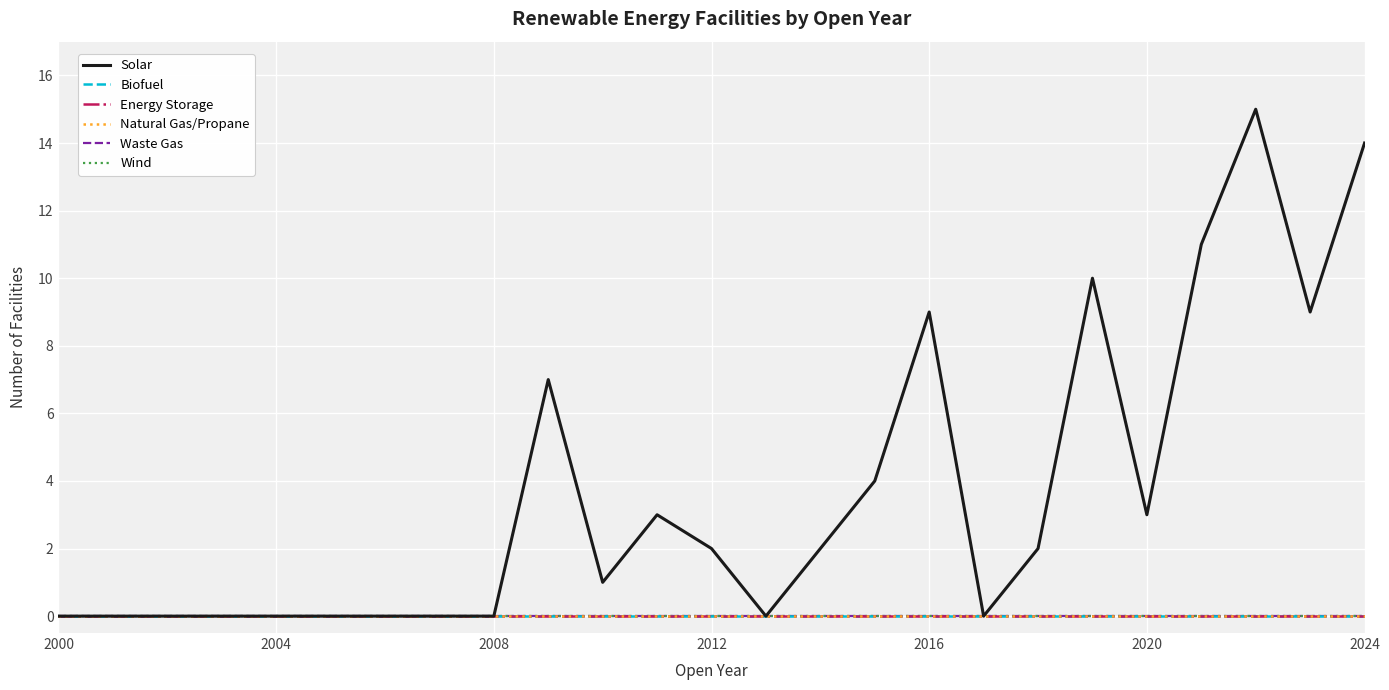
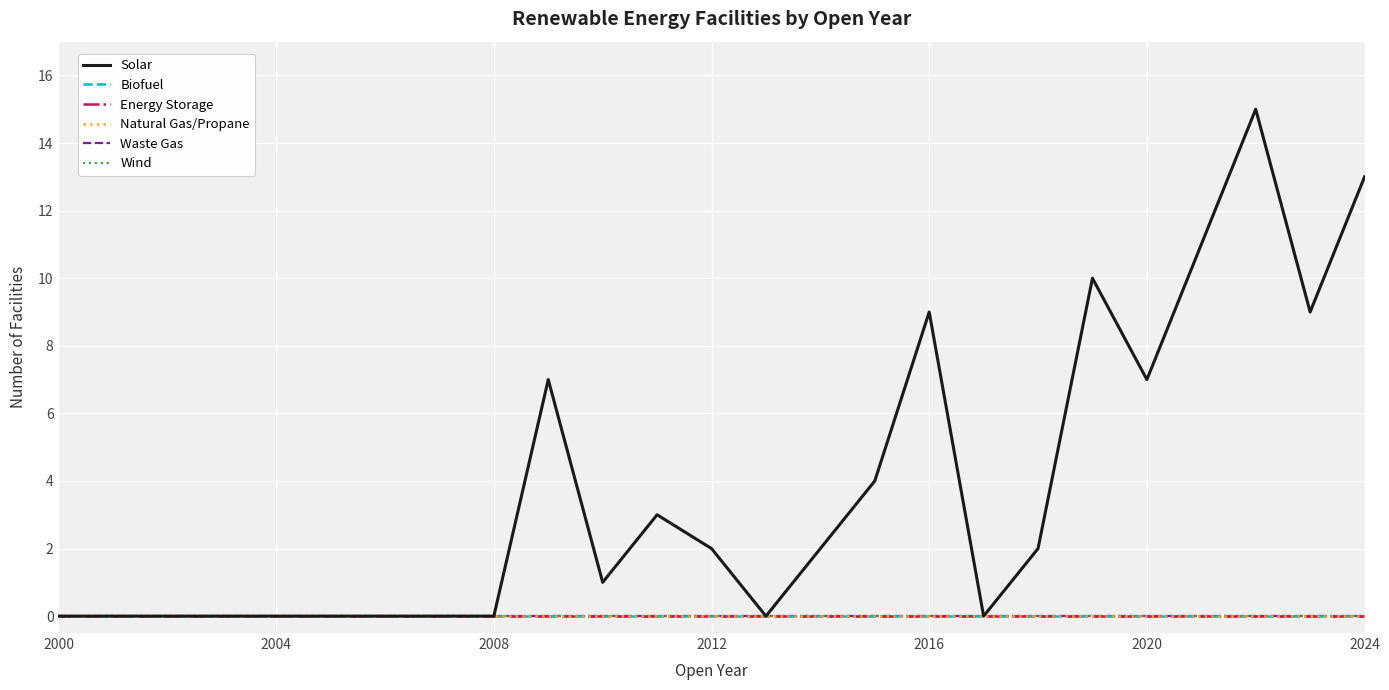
  {
    "Solar": {
      "2012": 2,
      "2016": 9,
-     "2020": 3,
-     "2024": 14
+     "2020": 7,
+     "2024": 13
    },
    "Wind": {
      "2012": 0,
      "2016": 0,
      "2020": 0,
      "2024": 0
    }
  }
